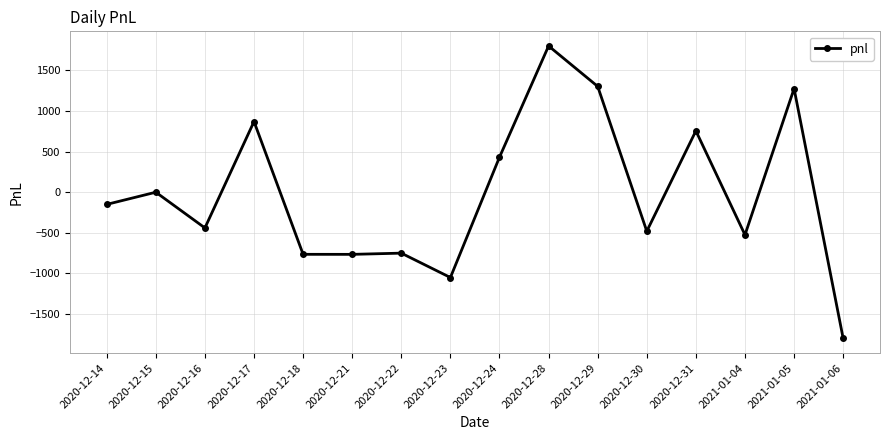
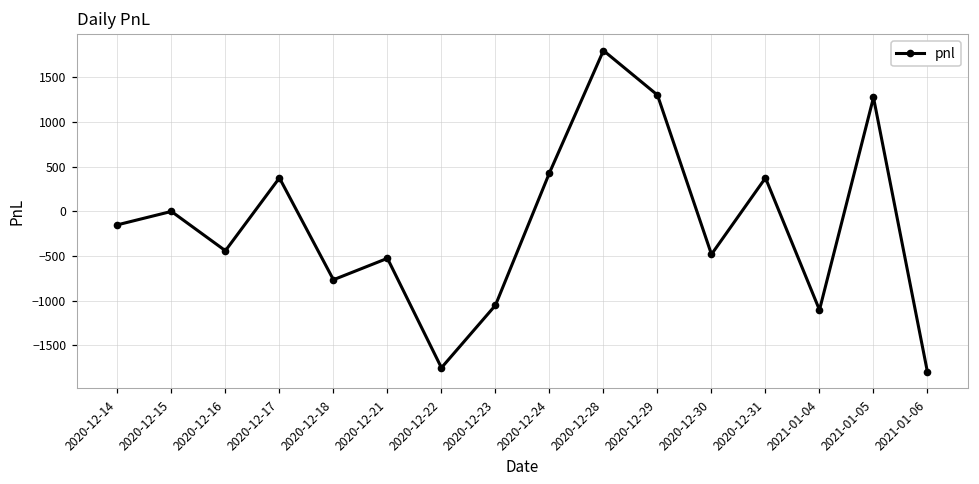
  {
    "2020-12-14": -200,
    "2020-12-15": 0,
    "2020-12-16": -400,
-   "2020-12-17": 900,
+   "2020-12-17": 400,
    "2020-12-18": -800,
-   "2020-12-21": -800,
-   "2020-12-22": -800,
+   "2020-12-21": -500,
+   "2020-12-22": -1700,
    "2020-12-23": -1100,
    "2020-12-24": 400,
    "2020-12-28": 1800,
    "2020-12-29": 1300,
    "2020-12-30": -500,
-   "2020-12-31": 800,
-   "2021-01-04": -500,
+   "2020-12-31": 400,
+   "2021-01-04": -1100,
    "2021-01-05": 1300,
    "2021-01-06": -1800
  }
